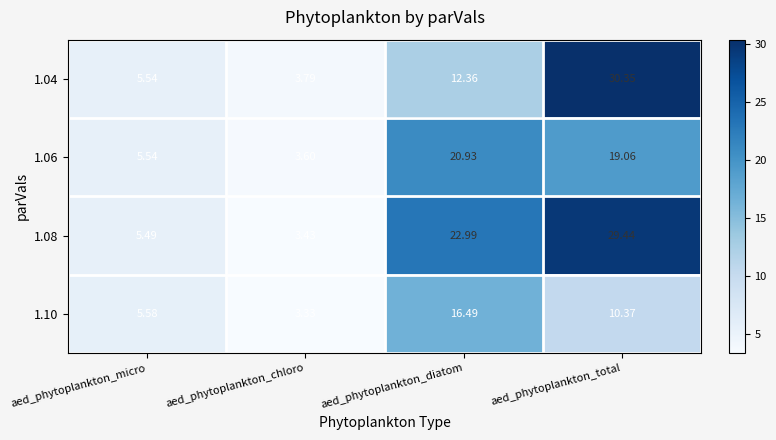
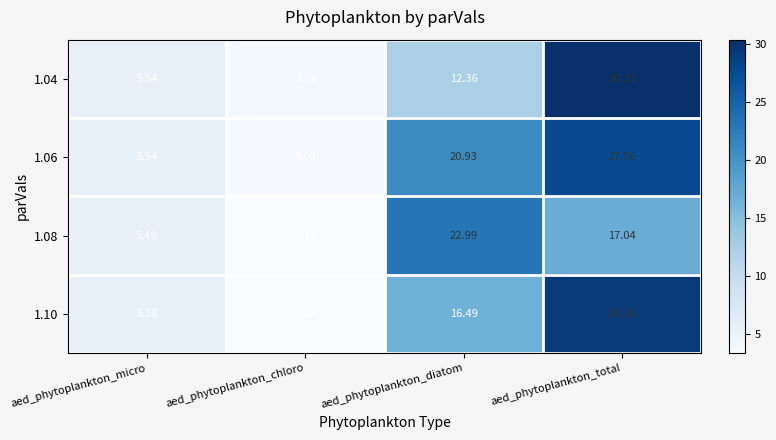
  {
    "1.04": {
      "aed_phytoplankton_diatom": 12.36,
      "aed_phytoplankton_total": 30.35
    },
    "1.06": {
      "aed_phytoplankton_diatom": 20.93,
-     "aed_phytoplankton_total": 19.06
+     "aed_phytoplankton_total": 27.56
    },
    "1.08": {
      "aed_phytoplankton_diatom": 22.99,
-     "aed_phytoplankton_total": 29.44
+     "aed_phytoplankton_total": 17.04
    },
    "1.10": {
      "aed_phytoplankton_diatom": 16.49,
-     "aed_phytoplankton_total": 10.37
+     "aed_phytoplankton_total": 29.26
    }
  }
